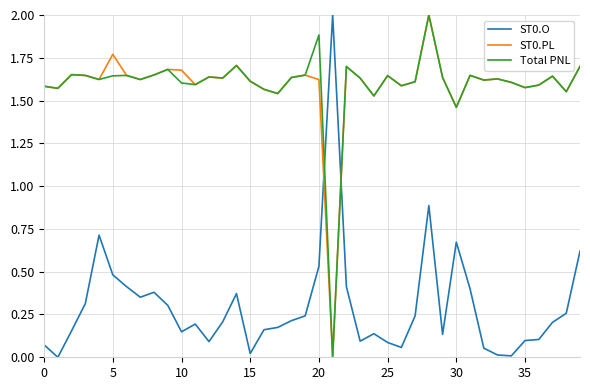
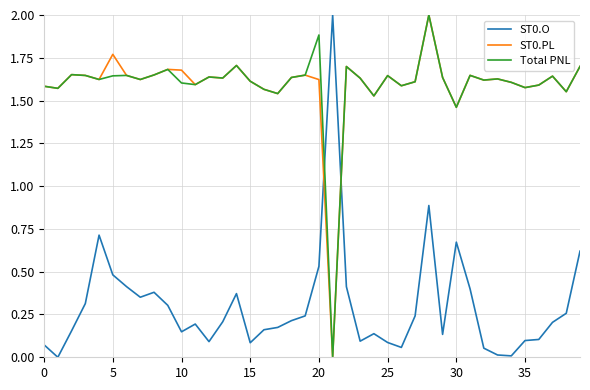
  {
    "ST0.O": {
      "0": 0.07,
      "5": 0.48,
      "10": 0.15,
-     "15": 0.02,
+     "15": 0.08,
      "20": 0.53,
      "25": 0.09,
      "30": 0.67,
      "35": 0.10
    },
    "ST0.PL": {
      "5": 1.77,
      "10": 1.68,
      "20": 1.62
    },
    "Total PNL": {
      "5": 1.64,
      "10": 1.60,
      "20": 1.88
    }
  }
